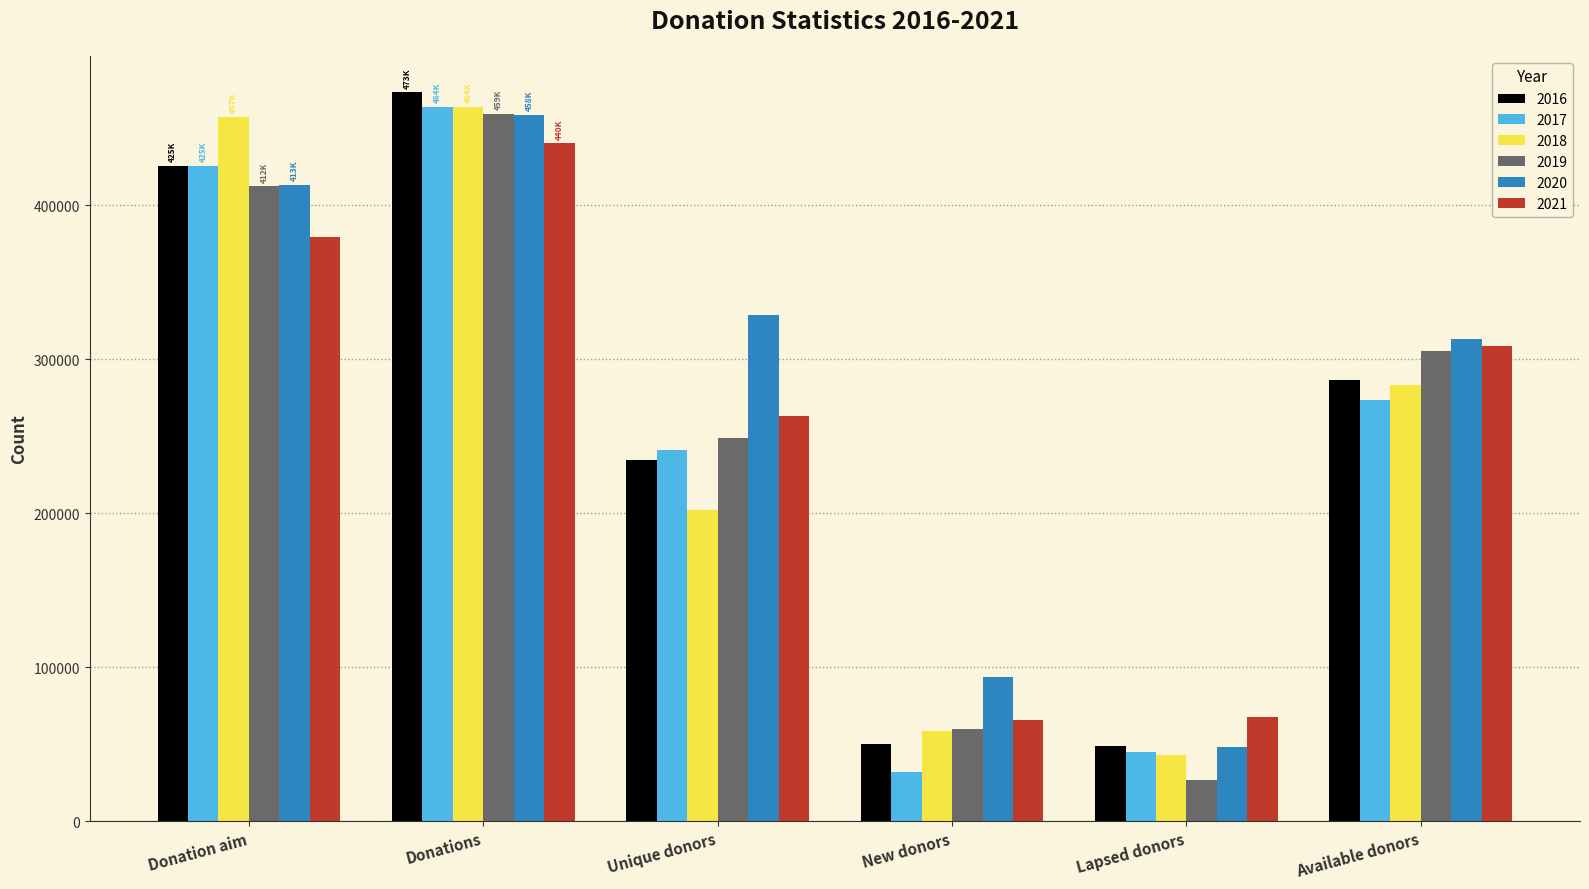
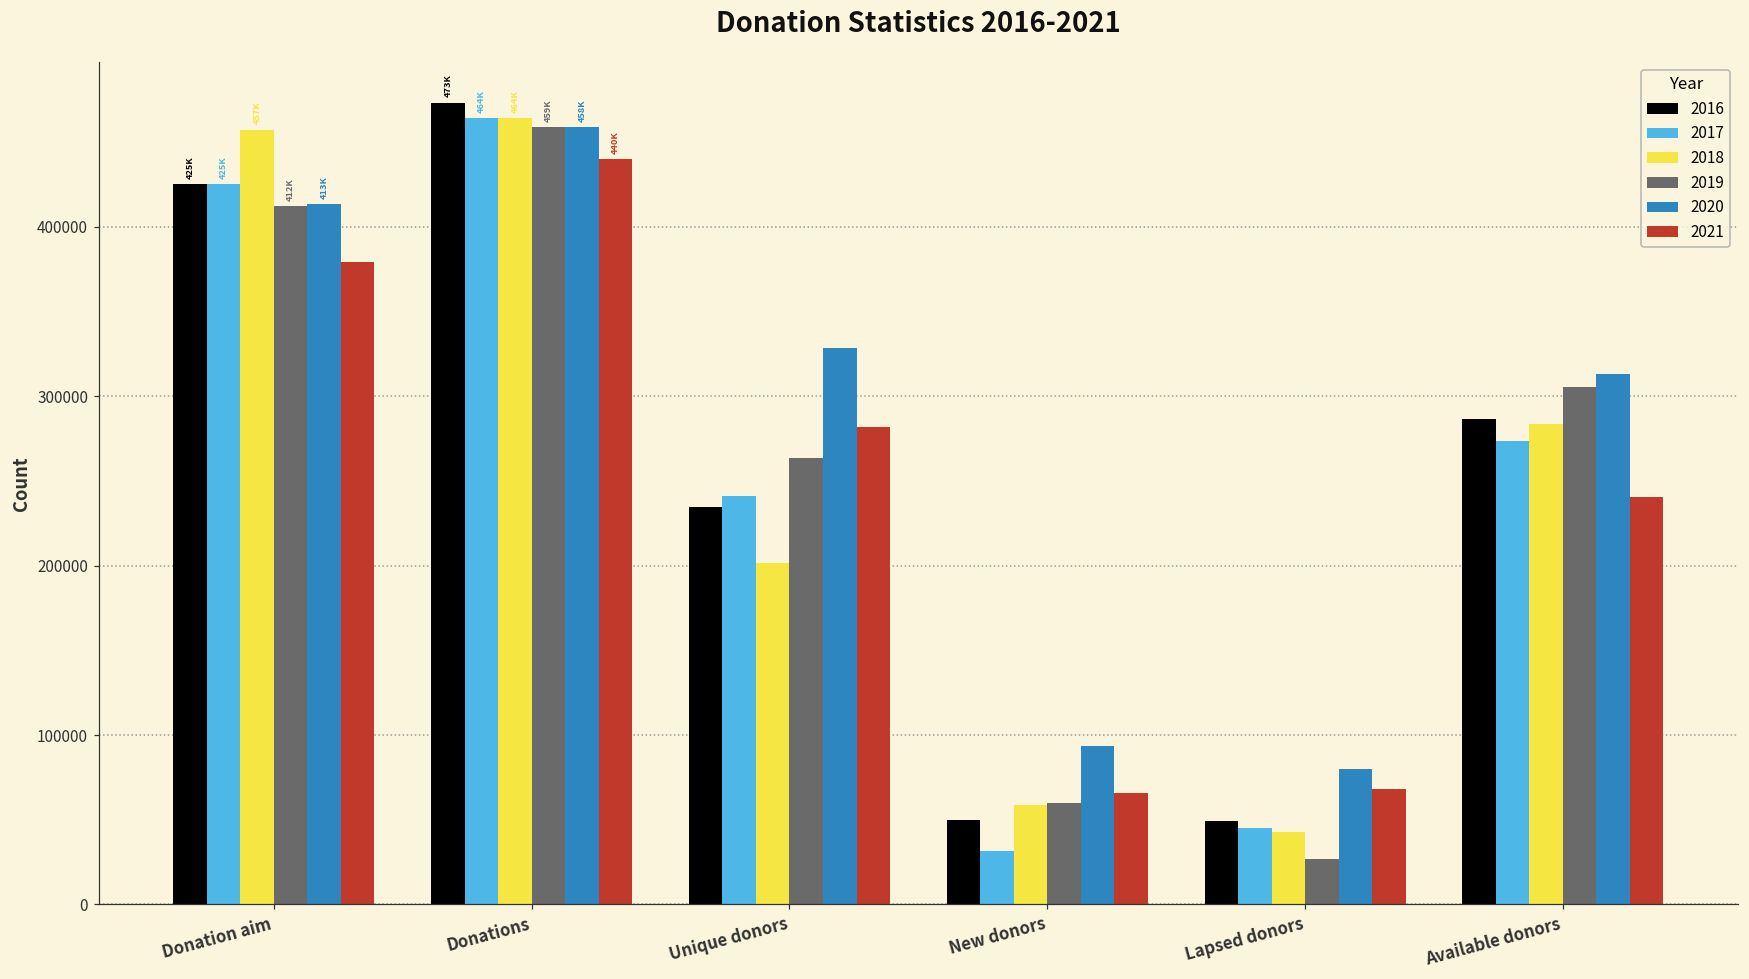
  {
    "2016": {
      "Donations": "473K"
    },
    "2017": {
      "Donations": "464K"
    },
    "2018": {
      "Donations": "464K"
    },
    "2019": {
-     "Unique donors": "249000",
+     "Unique donors": "263000",
      "New donors": "60000",
      "Lapsed donors": "27000",
      "Available donors": "305000"
    },
    "2020": {
      "Unique donors": "329000",
      "New donors": "94000",
-     "Lapsed donors": "48000",
+     "Lapsed donors": "80000",
      "Available donors": "313000"
    },
    "2021": {
      "Donation aim": "379000",
-     "Unique donors": "263000",
+     "Unique donors": "282000",
      "New donors": "66000",
      "Lapsed donors": "68000",
-     "Available donors": "309000"
+     "Available donors": "241000"
    }
  }
